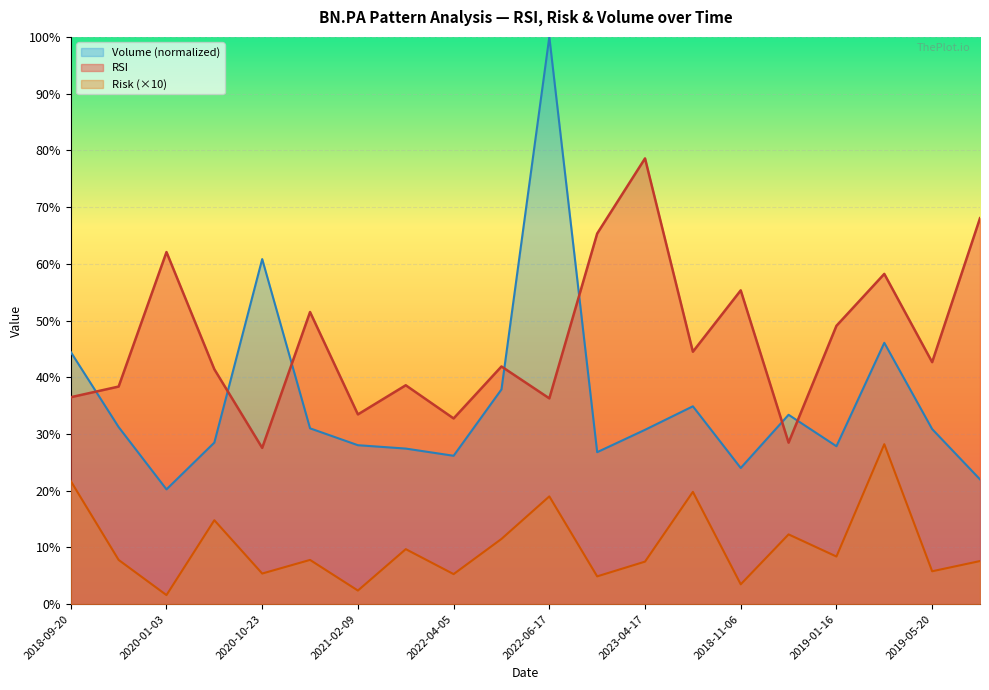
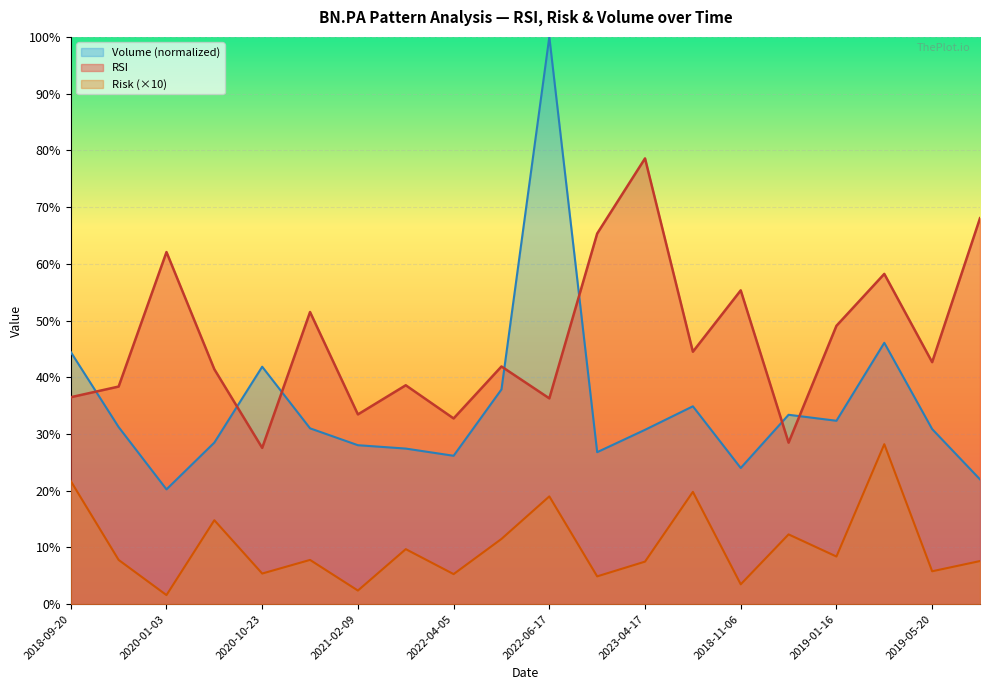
  {
    "Volume (normalized)": {
      "2018-09-20": "44%",
      "2020-01-03": "20%",
-     "2020-10-23": "61%",
+     "2020-10-23": "42%",
      "2021-02-09": "28%",
      "2022-04-05": "26%",
      "2022-06-17": "100%",
      "2023-04-17": "31%",
      "2018-11-06": "24%",
-     "2019-01-16": "28%",
+     "2019-01-16": "32%",
      "2019-05-20": "31%"
    }
  }
